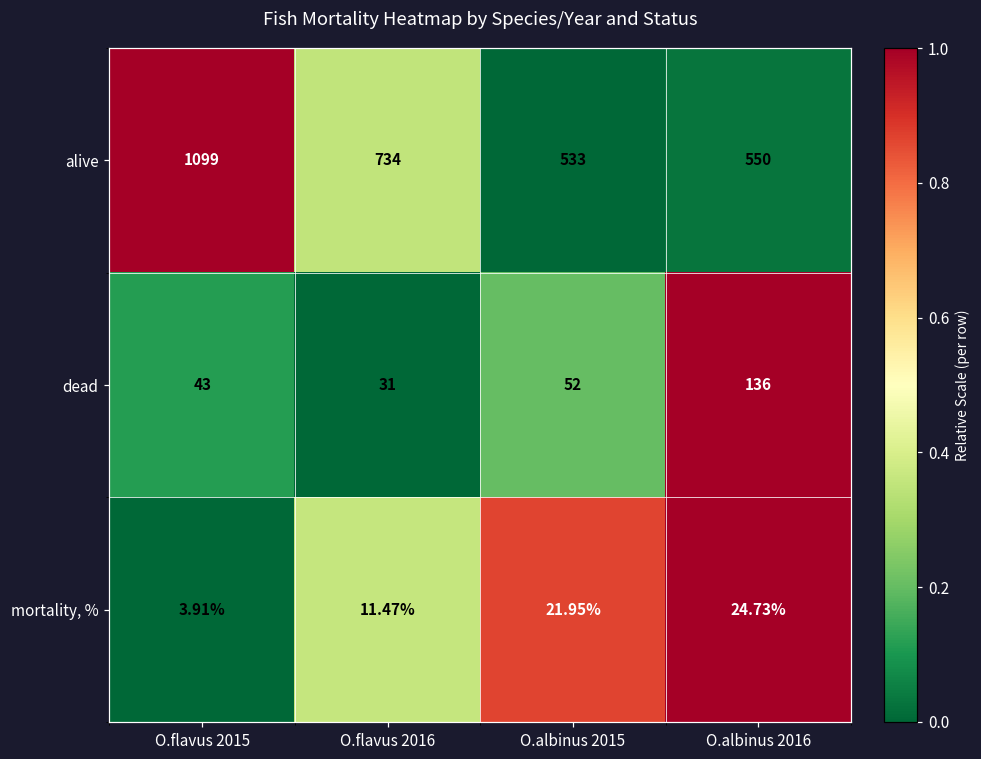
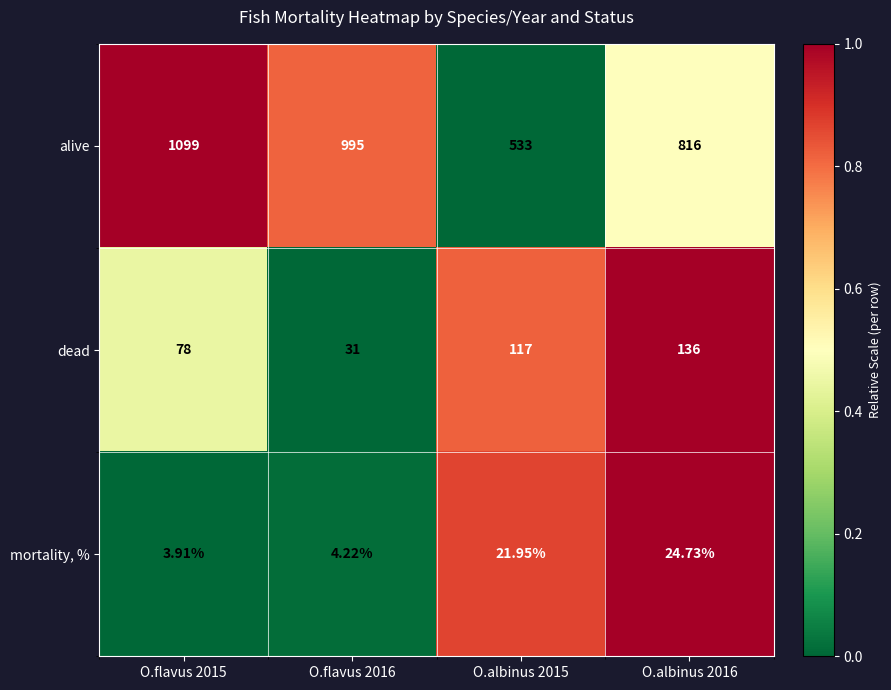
  {
    "alive": {
      "O.flavus 2015": "1099",
-     "O.flavus 2016": "734",
+     "O.flavus 2016": "995",
      "O.albinus 2015": "533",
-     "O.albinus 2016": "550"
+     "O.albinus 2016": "816"
    },
    "dead": {
-     "O.flavus 2015": "43",
+     "O.flavus 2015": "78",
      "O.flavus 2016": "31",
-     "O.albinus 2015": "52",
+     "O.albinus 2015": "117",
      "O.albinus 2016": "136"
    },
    "mortality, %": {
      "O.flavus 2015": "3.91%",
-     "O.flavus 2016": "11.47%",
+     "O.flavus 2016": "4.22%",
      "O.albinus 2015": "21.95%",
      "O.albinus 2016": "24.73%"
    }
  }
